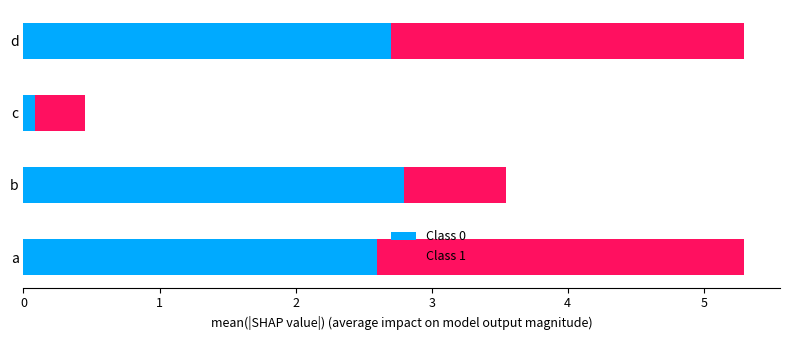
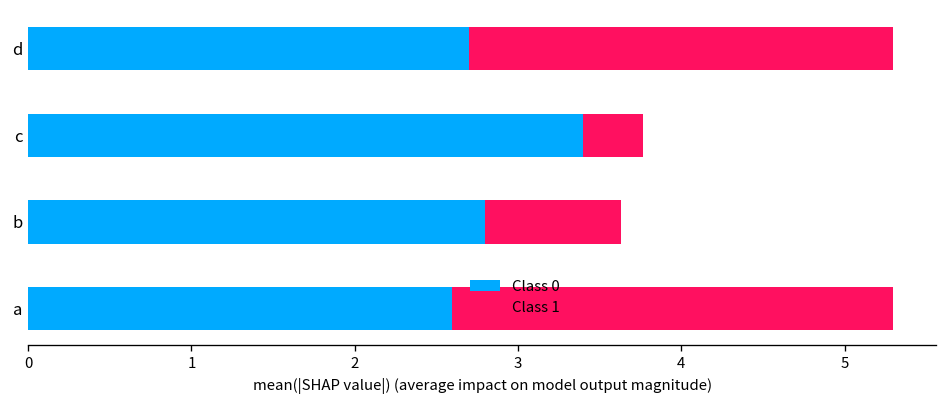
  {
    "Class 0": {
      "d": 2.70,
-     "c": 0.08,
+     "c": 3.40,
      "b": 2.80,
      "a": 2.60
    },
    "Class 1": {
      "d": 2.60,
      "c": 0.37,
-     "b": 0.75,
+     "b": 0.84,
      "a": 2.70
    }
  }
